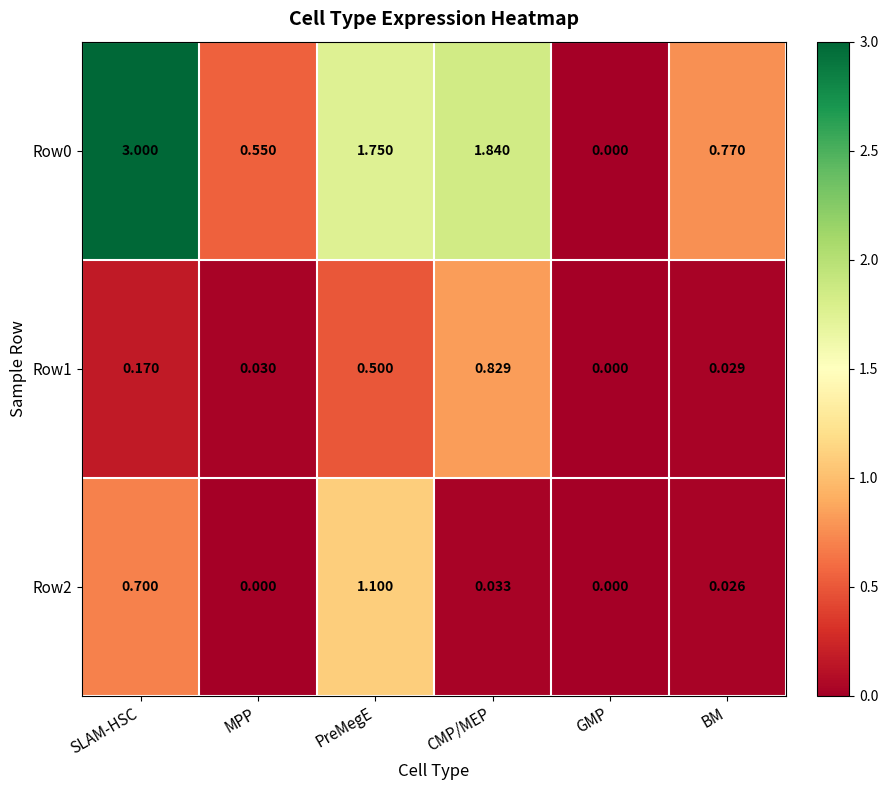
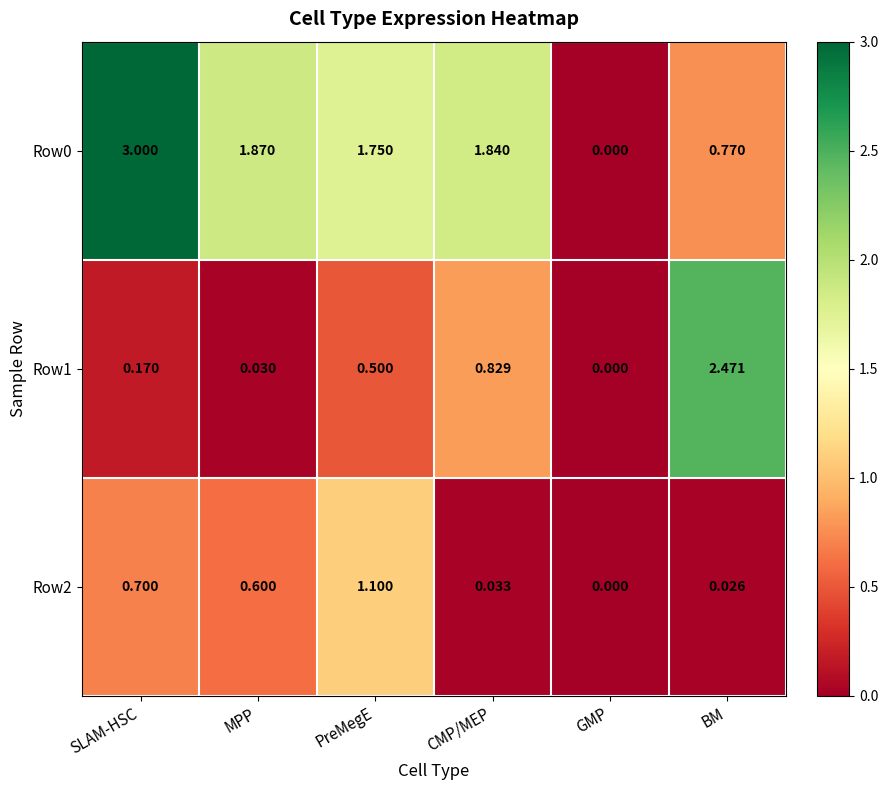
  {
    "Row0": {
      "SLAM-HSC": 3.000,
-     "MPP": 0.550,
+     "MPP": 1.870,
      "PreMegE": 1.750,
      "CMP/MEP": 1.840,
      "GMP": 0.000,
      "BM": 0.770
    },
    "Row1": {
      "SLAM-HSC": 0.170,
      "MPP": 0.030,
      "PreMegE": 0.500,
      "CMP/MEP": 0.829,
      "GMP": 0.000,
-     "BM": 0.029
+     "BM": 2.471
    },
    "Row2": {
      "SLAM-HSC": 0.700,
-     "MPP": 0.000,
+     "MPP": 0.600,
      "PreMegE": 1.100,
      "CMP/MEP": 0.033,
      "GMP": 0.000,
      "BM": 0.026
    }
  }
